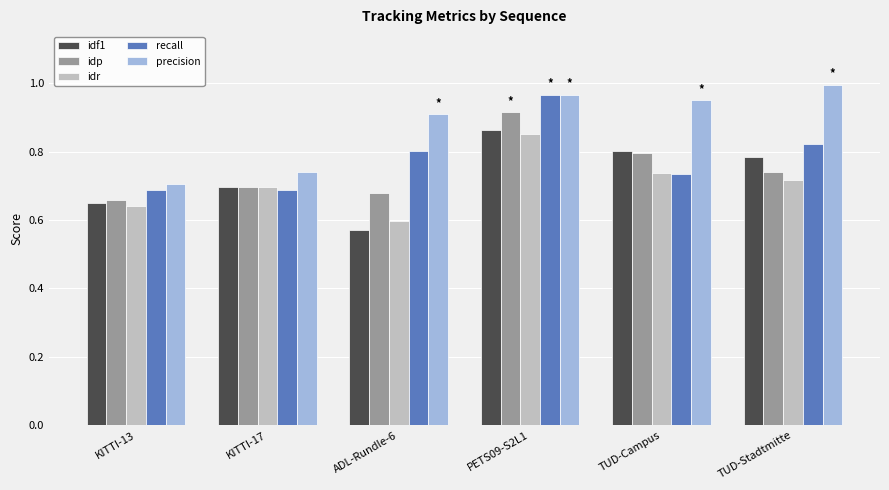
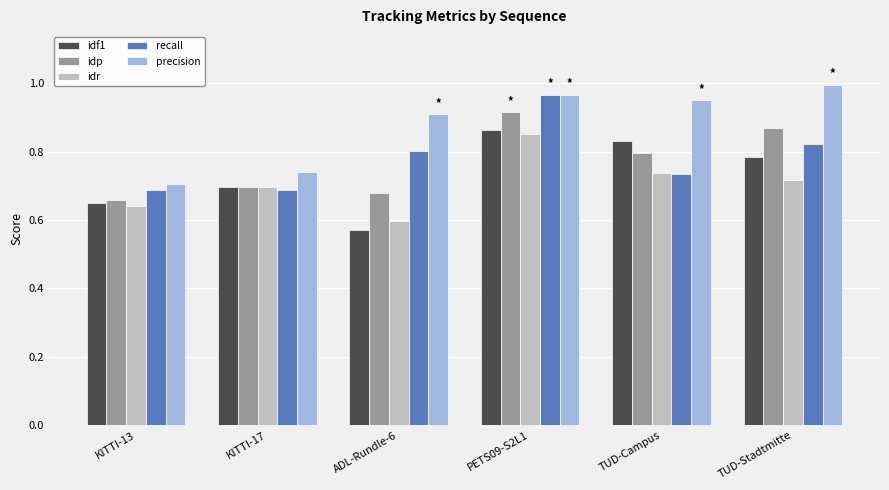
  {
    "idf1": {
      "KITTI-13": 0.65,
      "KITTI-17": 0.70,
      "ADL-Rundle-6": 0.57,
      "PETS09-S2L1": 0.86,
-     "TUD-Campus": 0.80,
+     "TUD-Campus": 0.83,
      "TUD-Stadtmitte": 0.79
    },
    "idp": {
      "KITTI-13": 0.66,
      "KITTI-17": 0.70,
      "ADL-Rundle-6": 0.68,
      "PETS09-S2L1": 0.92,
      "TUD-Campus": 0.80,
-     "TUD-Stadtmitte": 0.74
+     "TUD-Stadtmitte": 0.87
    },
    "recall": {
      "KITTI-13": 0.69,
      "KITTI-17": 0.69,
      "ADL-Rundle-6": 0.80,
      "PETS09-S2L1": 0.97,
      "TUD-Campus": 0.74,
      "TUD-Stadtmitte": 0.82
    }
  }
